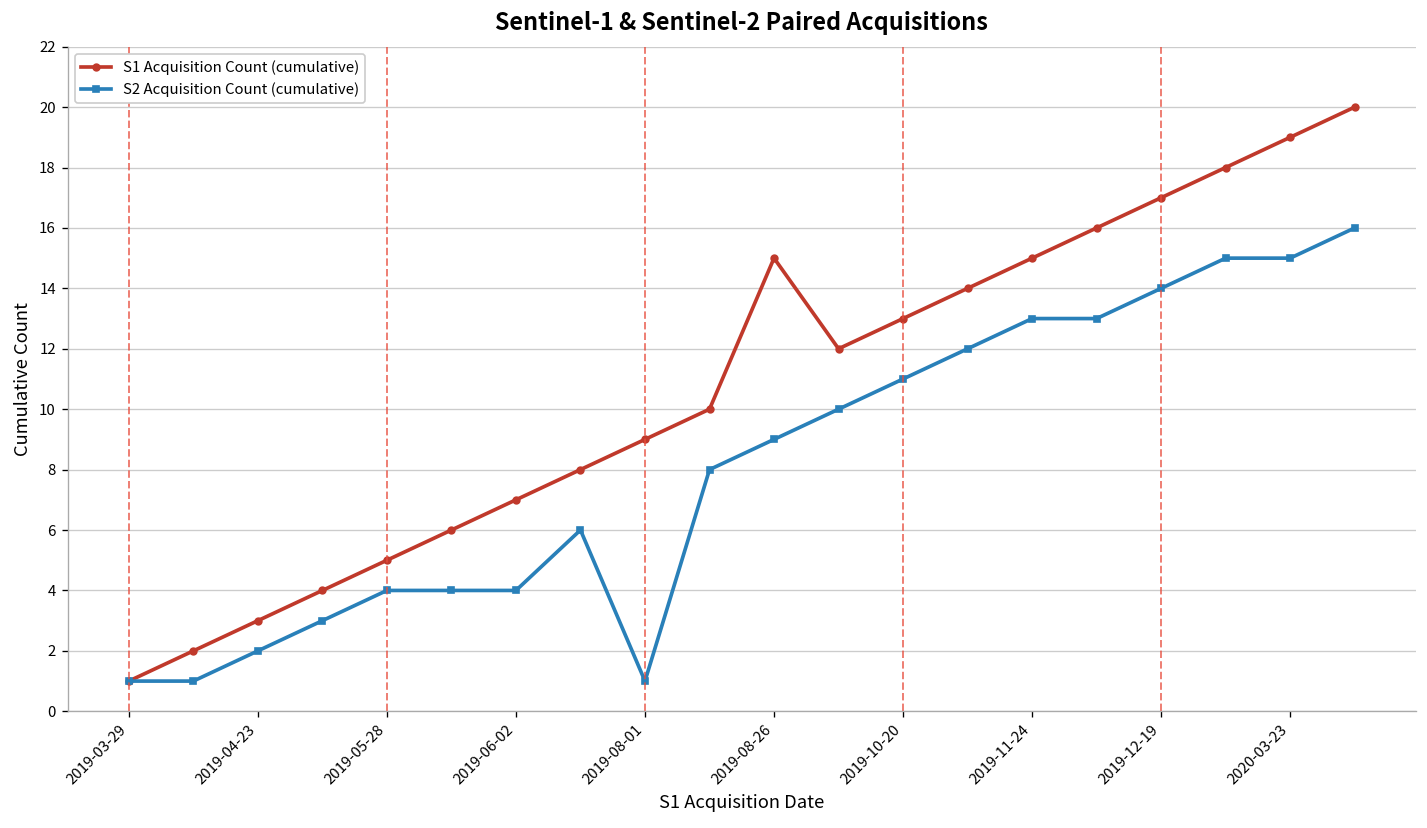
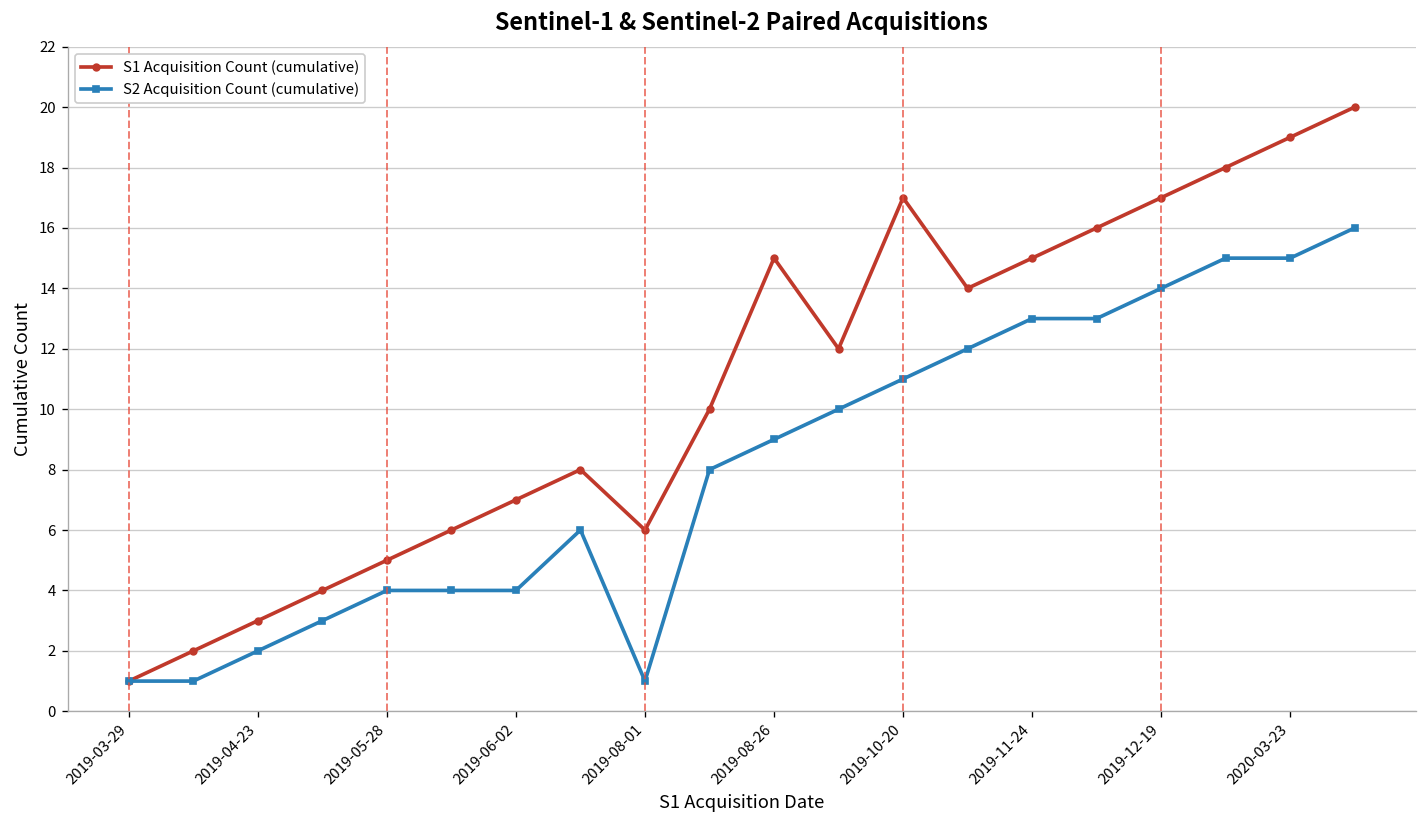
  {
    "S1 Acquisition Count (cumulative)": {
      "2019-04-23": 3,
      "2019-06-02": 7,
-     "2019-08-01": 9,
+     "2019-08-01": 6,
      "2019-08-26": 15,
-     "2019-10-20": 13,
+     "2019-10-20": 17,
      "2019-12-19": 17
    },
    "S2 Acquisition Count (cumulative)": {
      "2019-04-23": 2,
      "2019-06-02": 4,
      "2019-08-01": 1,
      "2019-08-26": 9,
      "2019-10-20": 11,
      "2019-12-19": 14
    }
  }
